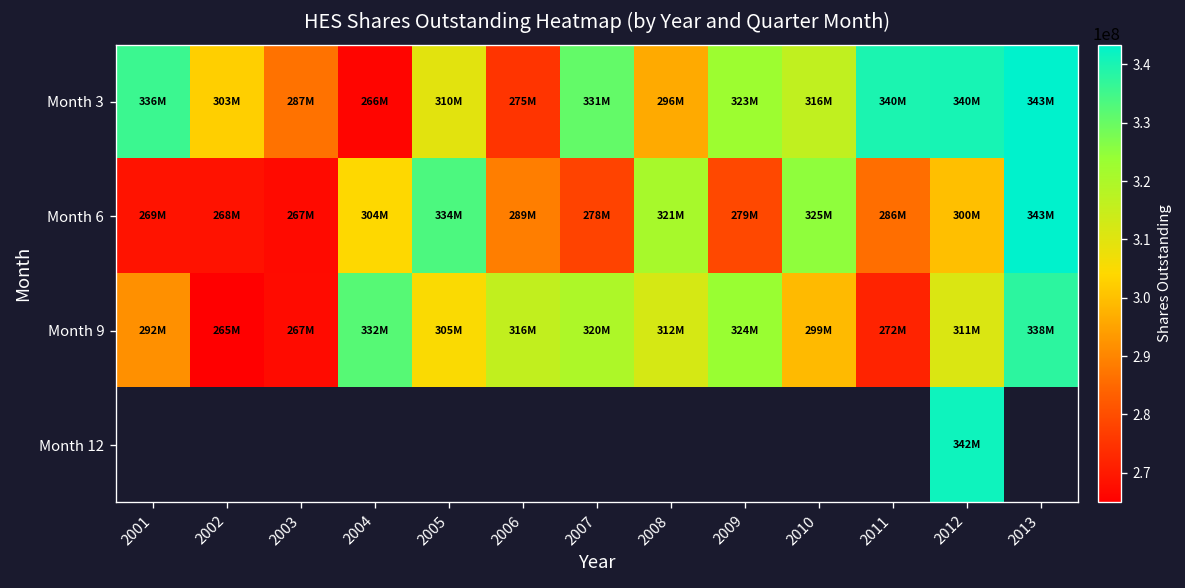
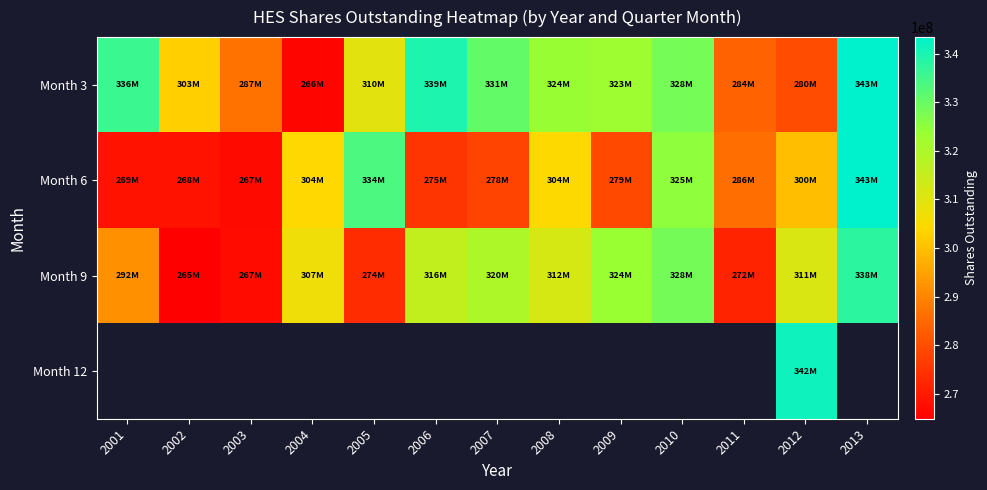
  {
    "Month 3": {
      "2001": "336M",
      "2002": "303M",
      "2003": "287M",
      "2004": "266M",
      "2005": "310M",
-     "2006": "275M",
+     "2006": "339M",
      "2007": "331M",
-     "2008": "296M",
+     "2008": "324M",
      "2009": "323M",
-     "2010": "316M",
-     "2011": "340M",
-     "2012": "340M",
+     "2010": "328M",
+     "2011": "284M",
+     "2012": "280M",
      "2013": "343M"
    },
    "Month 6": {
      "2001": "269M",
      "2002": "268M",
      "2003": "267M",
      "2004": "304M",
      "2005": "334M",
-     "2006": "289M",
+     "2006": "275M",
      "2007": "278M",
-     "2008": "321M",
+     "2008": "304M",
      "2009": "279M",
      "2010": "325M",
      "2011": "286M",
      "2012": "300M",
      "2013": "343M"
    },
    "Month 9": {
      "2001": "292M",
      "2002": "265M",
      "2003": "267M",
-     "2004": "332M",
-     "2005": "305M",
+     "2004": "307M",
+     "2005": "274M",
      "2006": "316M",
      "2007": "320M",
      "2008": "312M",
      "2009": "324M",
-     "2010": "299M",
+     "2010": "328M",
      "2011": "272M",
      "2012": "311M",
      "2013": "338M"
    },
    "Month 12": {
      "2012": "342M"
    }
  }
